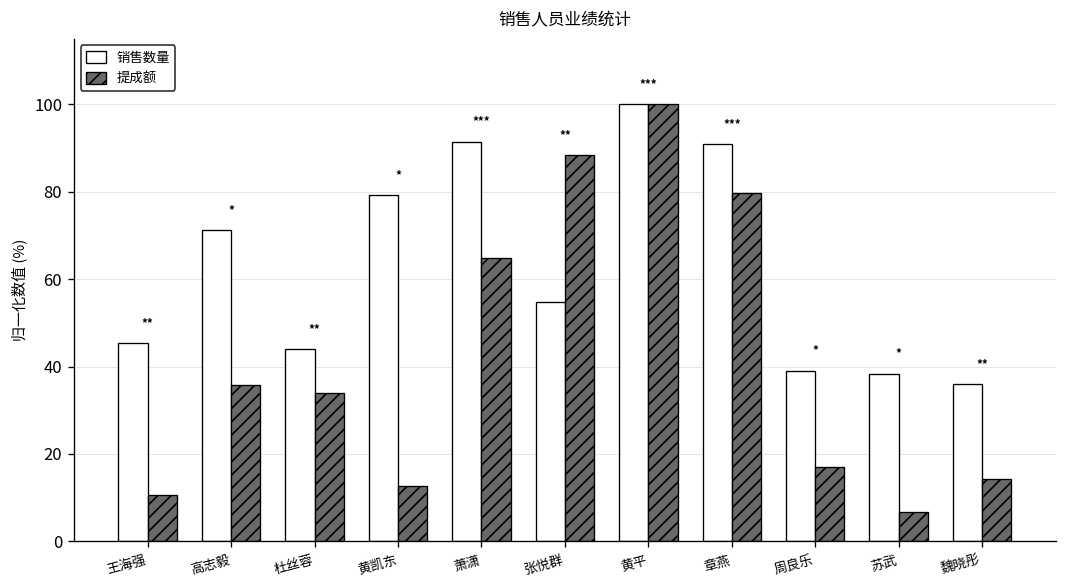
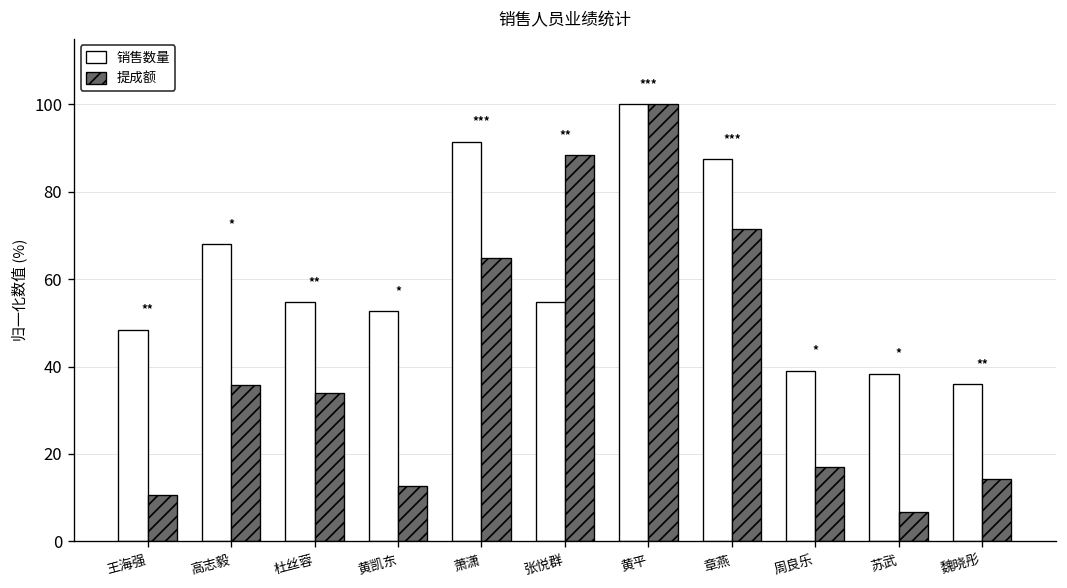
  {
    "销售数量": {
-     "王海强": 45,
-     "高志毅": 71,
-     "杜丝蓉": 44,
-     "黄凯东": 79,
+     "王海强": 48,
+     "高志毅": 68,
+     "杜丝蓉": 55,
+     "黄凯东": 53,
      "萧潇": 91,
      "张悦群": 55,
      "黄平": 100,
-     "章燕": 91,
+     "章燕": 87,
      "周良乐": 39,
      "苏武": 38,
      "魏晓彤": 36
    },
    "提成额": {
      "王海强": 11,
      "高志毅": 36,
      "杜丝蓉": 34,
      "黄凯东": 13,
      "萧潇": 65,
      "张悦群": 88,
      "黄平": 100,
-     "章燕": 80,
+     "章燕": 71,
      "周良乐": 17,
      "苏武": 7,
      "魏晓彤": 14
    }
  }
